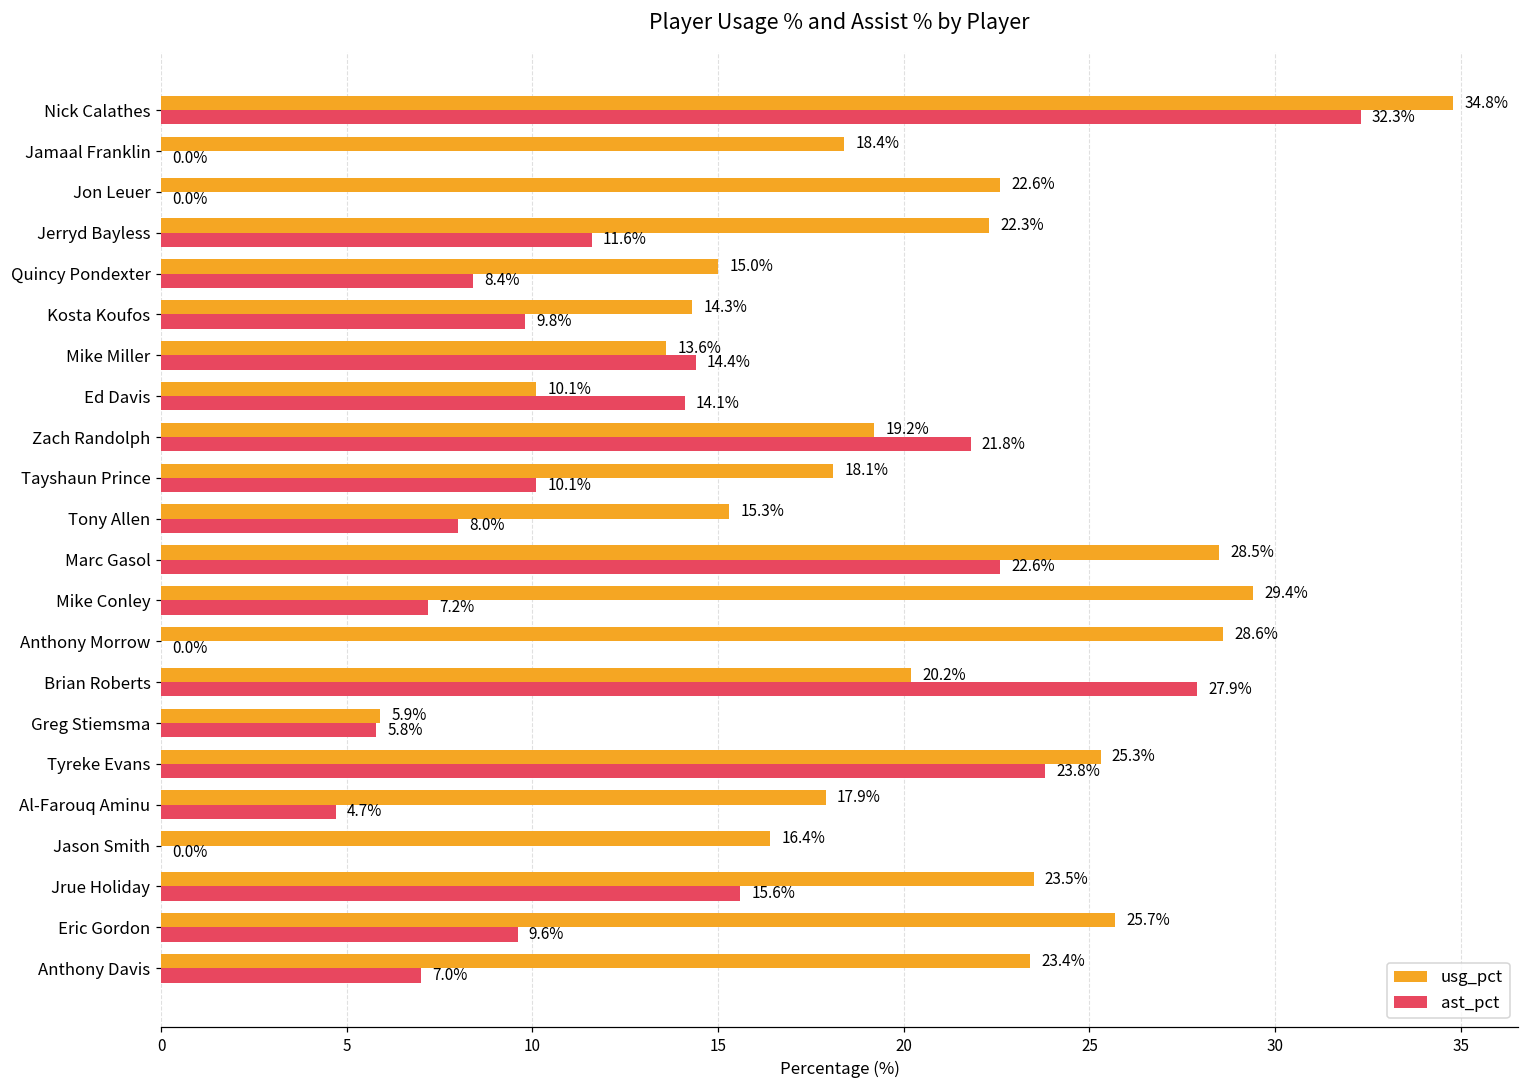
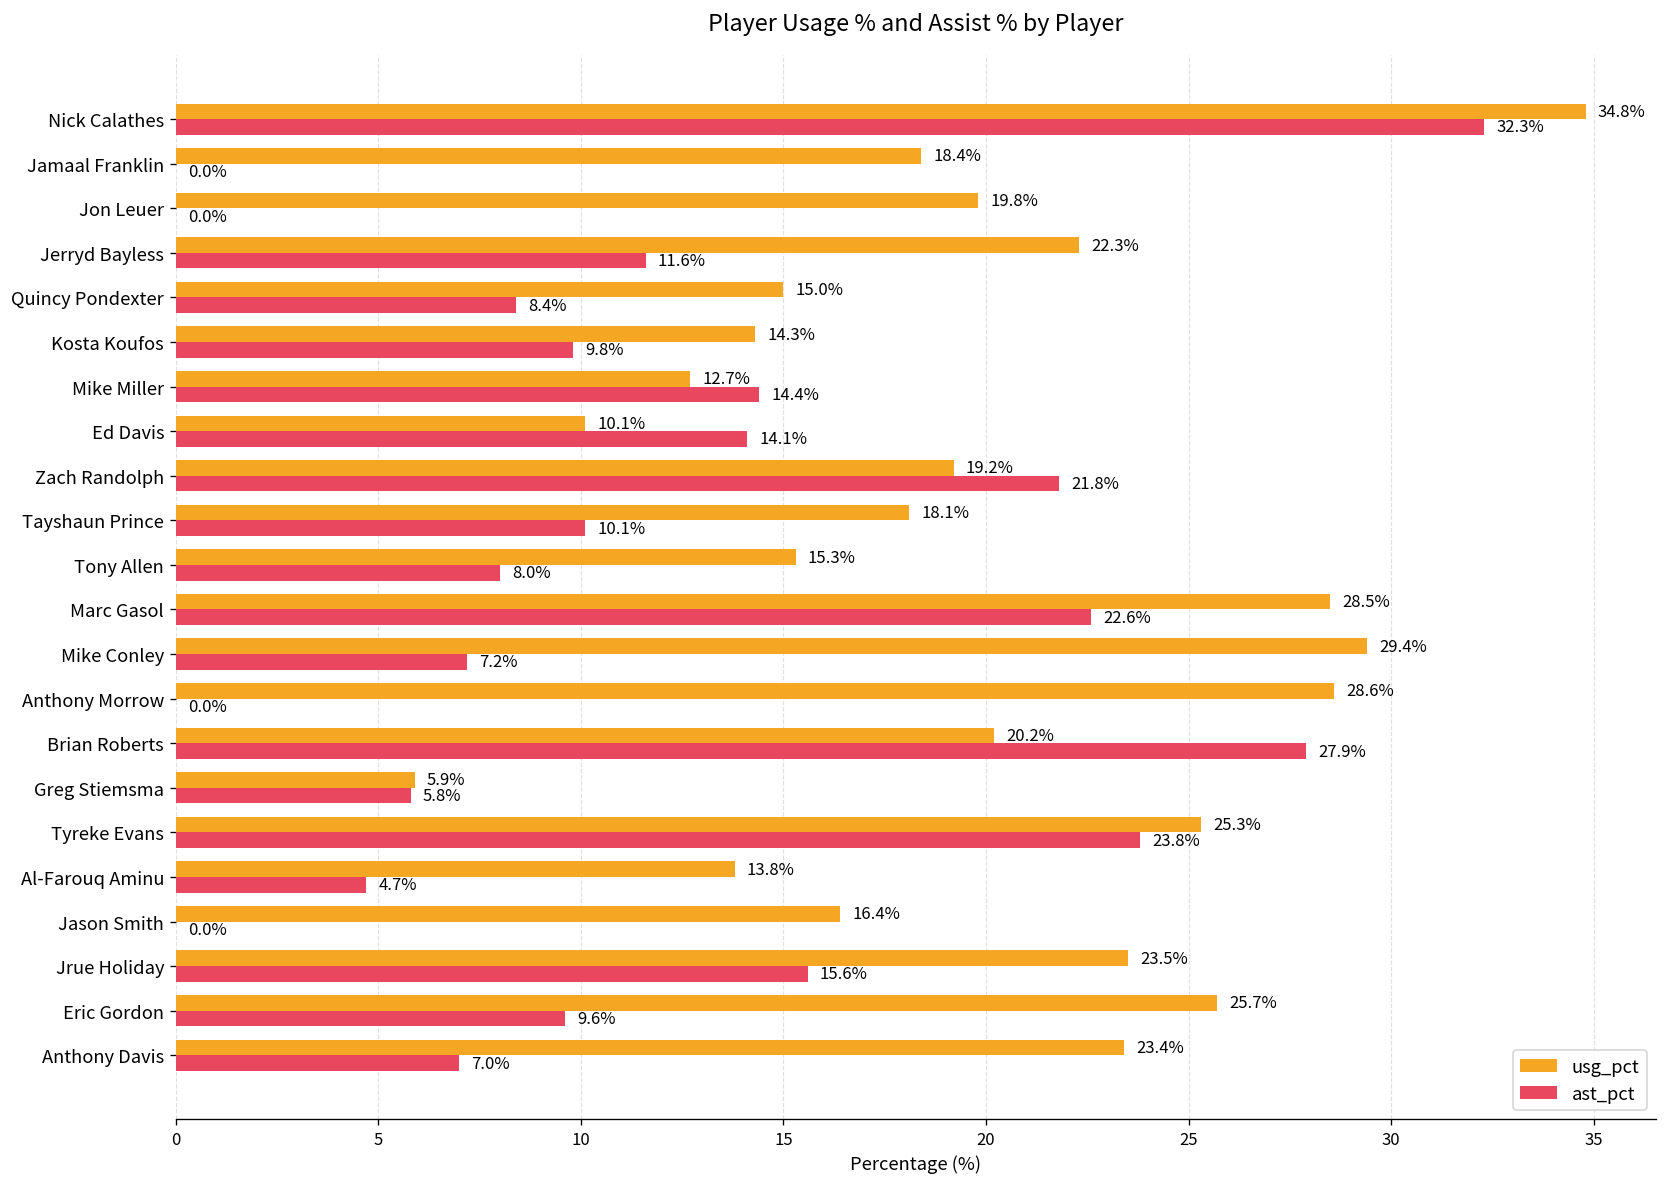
  {
    "usg_pct": {
      "Nick Calathes": "34.8%",
      "Jamaal Franklin": "18.4%",
-     "Jon Leuer": "22.6%",
+     "Jon Leuer": "19.8%",
      "Jerryd Bayless": "22.3%",
      "Quincy Pondexter": "15.0%",
      "Kosta Koufos": "14.3%",
-     "Mike Miller": "13.6%",
+     "Mike Miller": "12.7%",
      "Ed Davis": "10.1%",
      "Zach Randolph": "19.2%",
      "Tayshaun Prince": "18.1%",
      "Tony Allen": "15.3%",
      "Marc Gasol": "28.5%",
      "Mike Conley": "29.4%",
      "Anthony Morrow": "28.6%",
      "Brian Roberts": "20.2%",
      "Greg Stiemsma": "5.9%",
      "Tyreke Evans": "25.3%",
-     "Al-Farouq Aminu": "17.9%",
+     "Al-Farouq Aminu": "13.8%",
      "Jason Smith": "16.4%",
      "Jrue Holiday": "23.5%",
      "Eric Gordon": "25.7%",
      "Anthony Davis": "23.4%"
    },
    "ast_pct": {
      "Nick Calathes": "32.3%",
      "Jamaal Franklin": "0.0%",
      "Jon Leuer": "0.0%",
      "Jerryd Bayless": "11.6%",
      "Quincy Pondexter": "8.4%",
      "Kosta Koufos": "9.8%",
      "Mike Miller": "14.4%",
      "Ed Davis": "14.1%",
      "Zach Randolph": "21.8%",
      "Tayshaun Prince": "10.1%",
      "Tony Allen": "8.0%",
      "Marc Gasol": "22.6%",
      "Mike Conley": "7.2%",
      "Anthony Morrow": "0.0%",
      "Brian Roberts": "27.9%",
      "Greg Stiemsma": "5.8%",
      "Tyreke Evans": "23.8%",
      "Al-Farouq Aminu": "4.7%",
      "Jason Smith": "0.0%",
      "Jrue Holiday": "15.6%",
      "Eric Gordon": "9.6%",
      "Anthony Davis": "7.0%"
    }
  }
